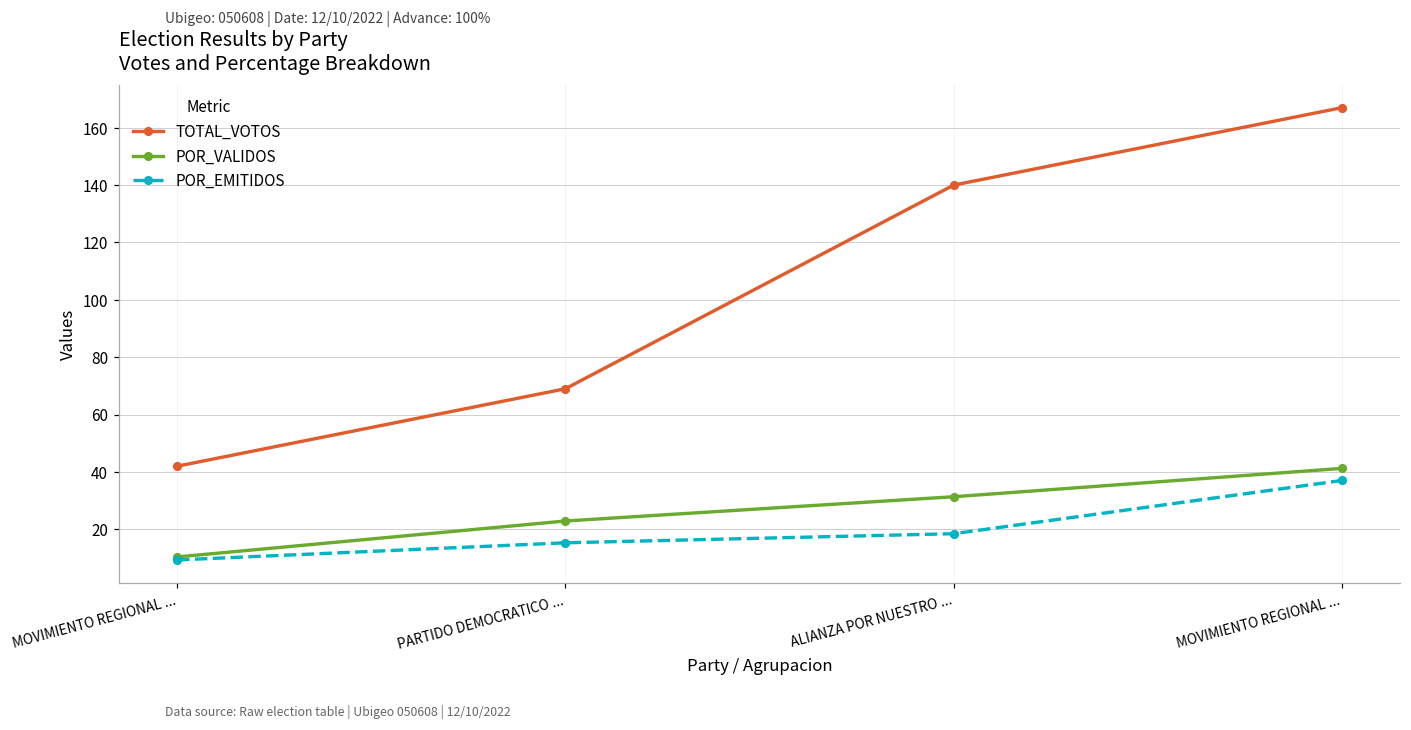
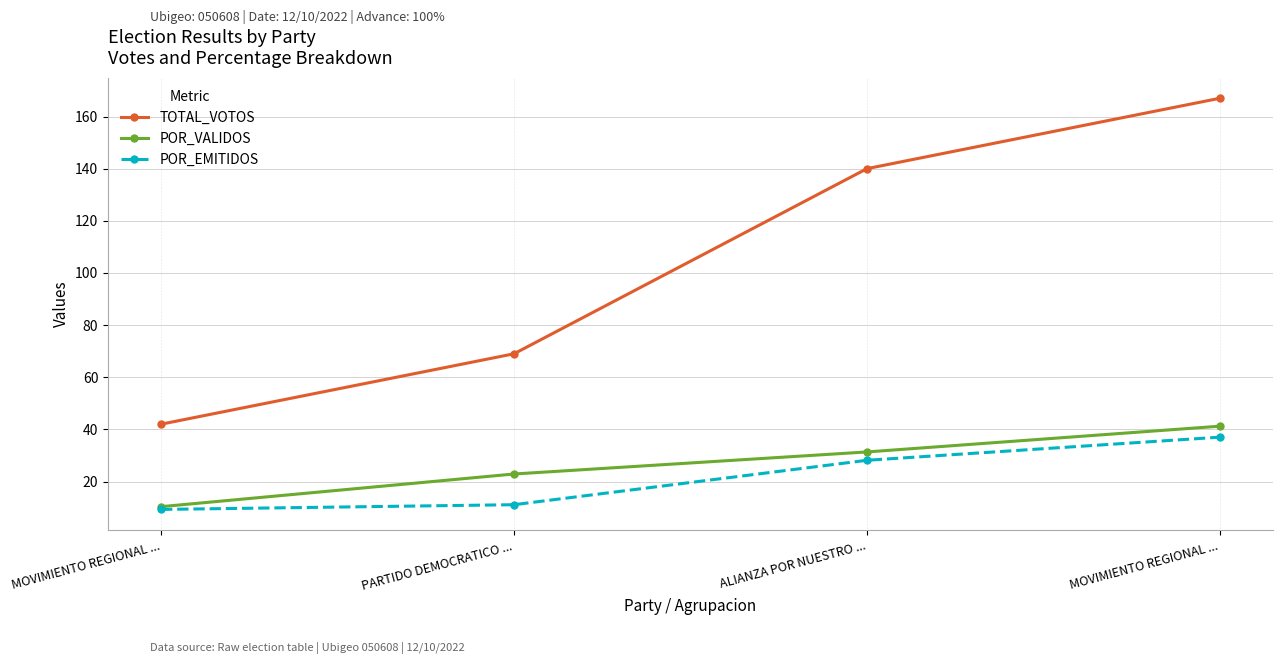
  {
    "TOTAL_VOTOS": {
      "PARTIDO DEMOCRATICO ...": 69,
      "ALIANZA POR NUESTRO ...": 140
    },
    "POR_VALIDOS": {
      "PARTIDO DEMOCRATICO ...": 23,
      "ALIANZA POR NUESTRO ...": 31
    },
    "POR_EMITIDOS": {
-     "PARTIDO DEMOCRATICO ...": 15,
-     "ALIANZA POR NUESTRO ...": 18
+     "PARTIDO DEMOCRATICO ...": 11,
+     "ALIANZA POR NUESTRO ...": 28
    }
  }
